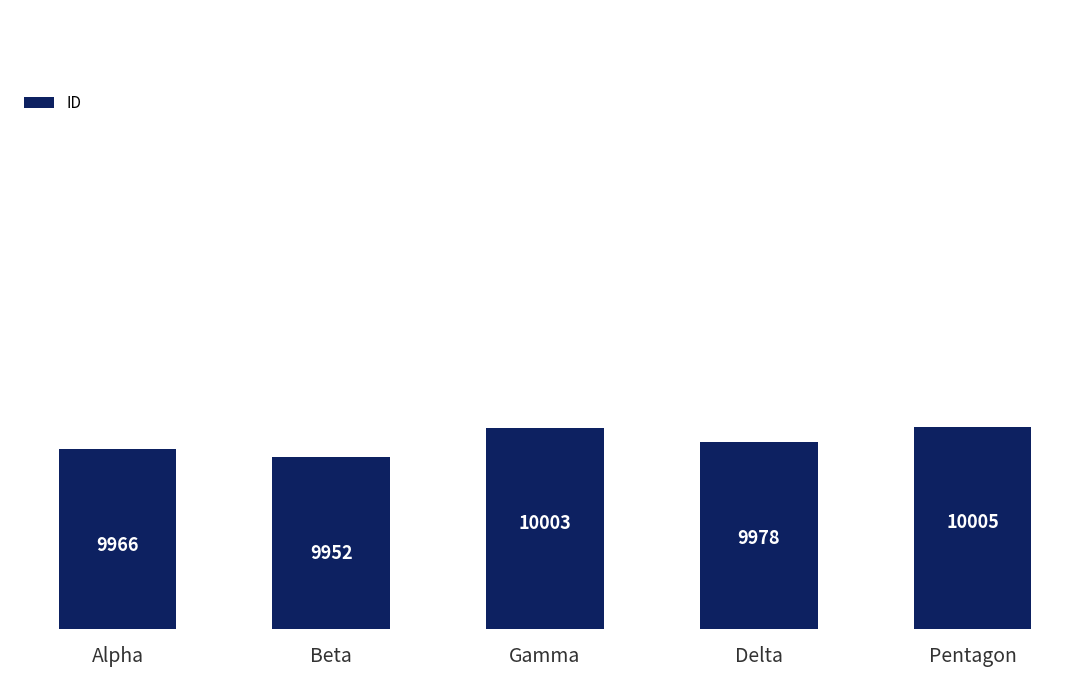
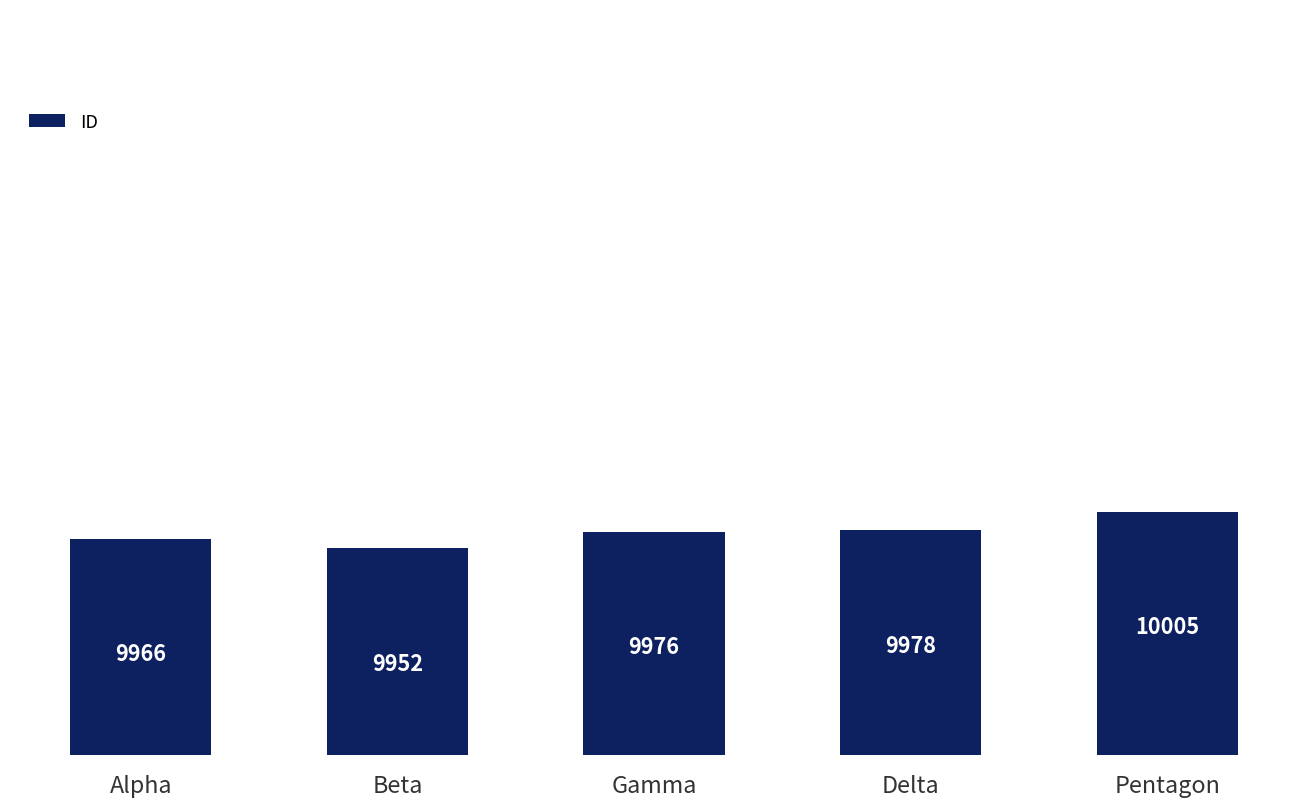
  {
    "Alpha": 9966,
    "Beta": 9952,
-   "Gamma": 10003,
+   "Gamma": 9976,
    "Delta": 9978,
    "Pentagon": 10005
  }
